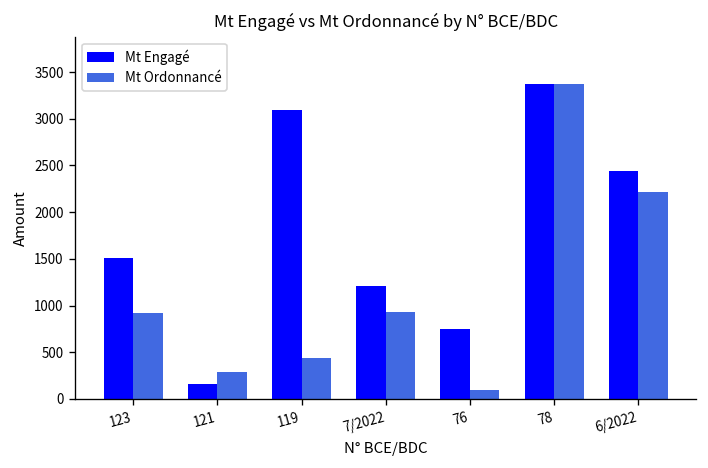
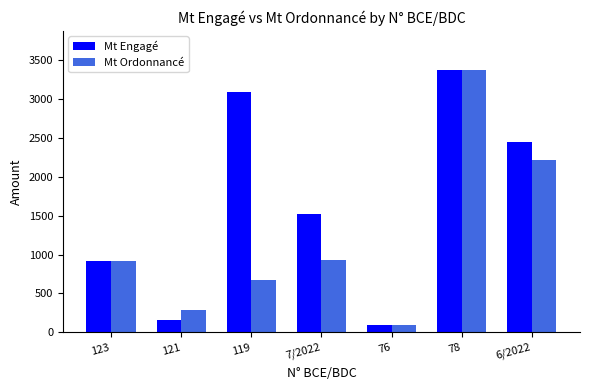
  {
    "Mt Engagé": {
-     "123": 1500,
+     "123": 900,
      "121": 200,
      "119": 3100,
-     "7/2022": 1200,
-     "76": 800,
+     "7/2022": 1500,
+     "76": 100,
      "78": 3400,
      "6/2022": 2400
    },
    "Mt Ordonnancé": {
      "123": 900,
      "121": 300,
-     "119": 400,
+     "119": 700,
      "7/2022": 900,
      "76": 100,
      "78": 3400,
      "6/2022": 2200
    }
  }
